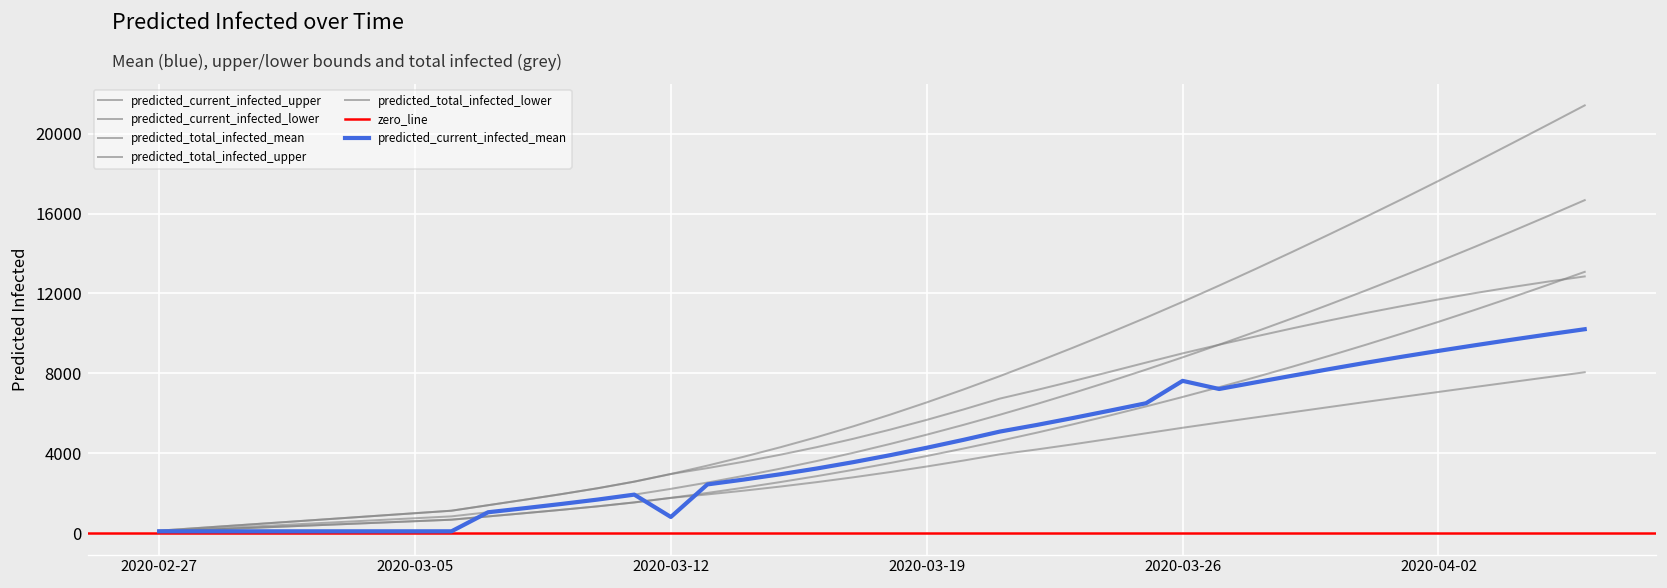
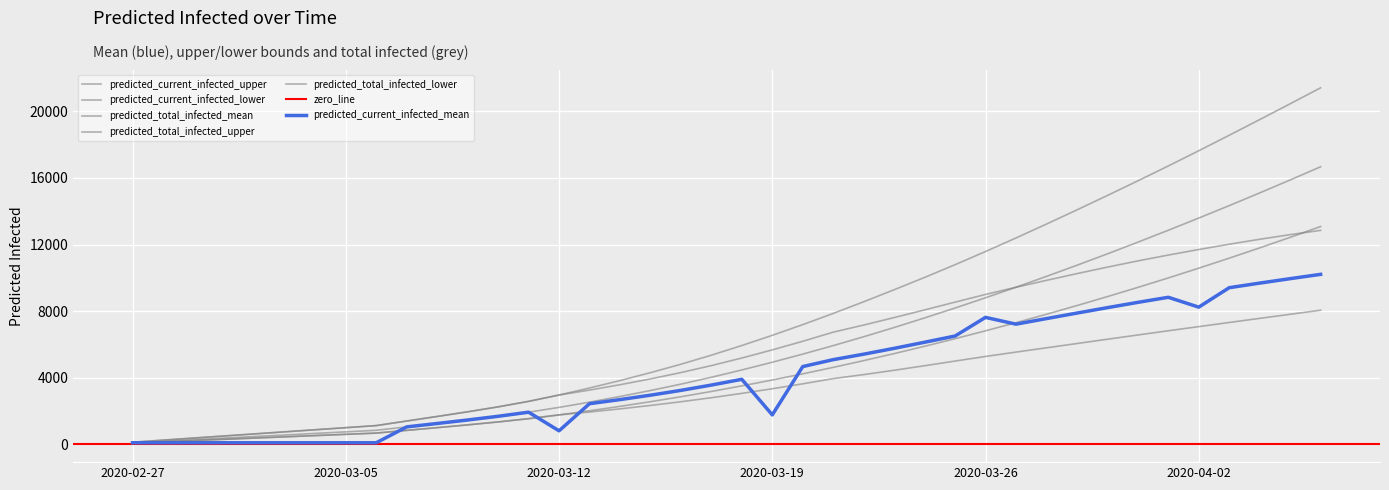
  {
    "predicted_current_infected_mean": {
      "2020-03-05": 100,
      "2020-03-12": 800,
-     "2020-03-19": 4300,
+     "2020-03-19": 1800,
      "2020-03-26": 7600,
-     "2020-04-02": 9100
+     "2020-04-02": 8200
    }
  }
